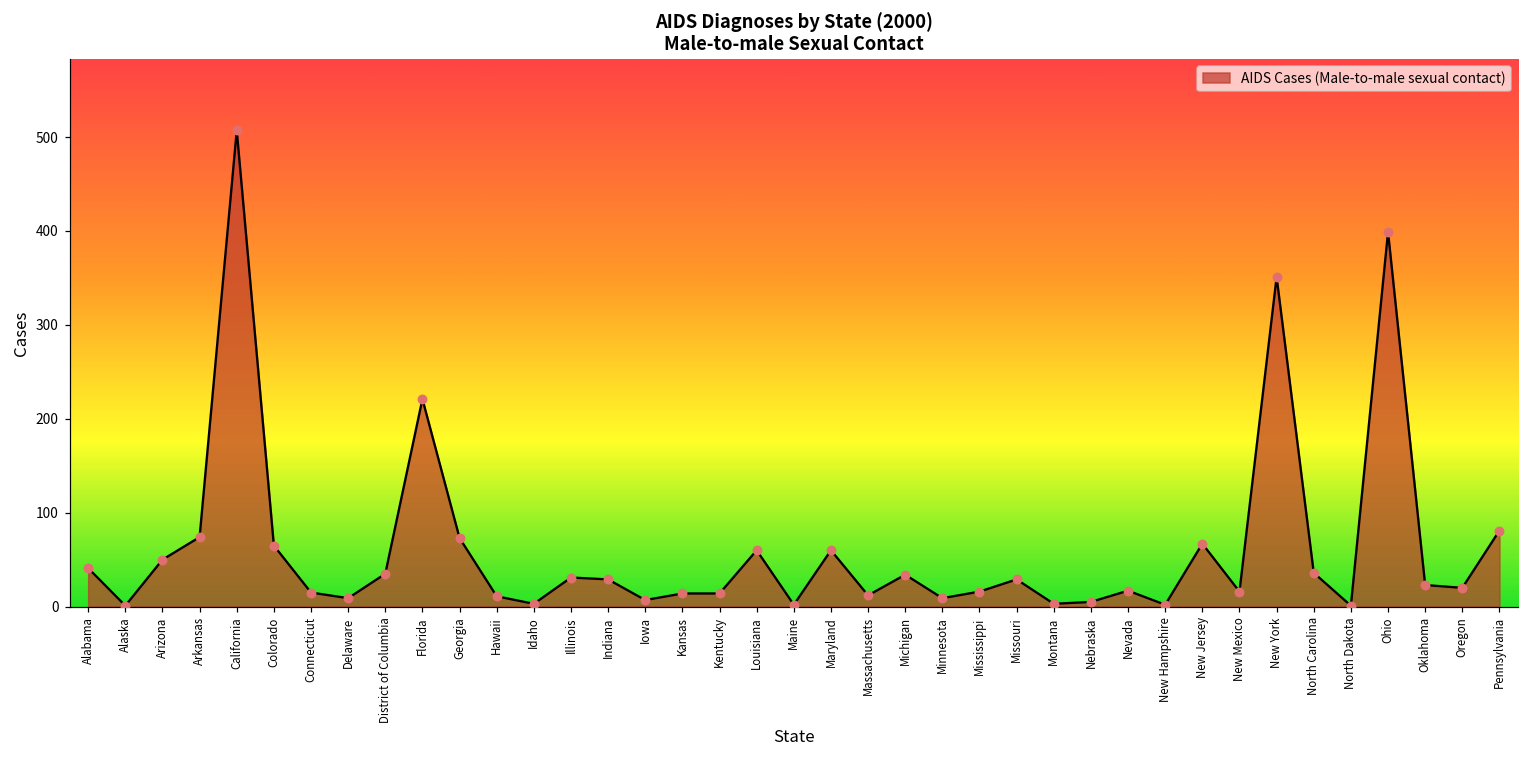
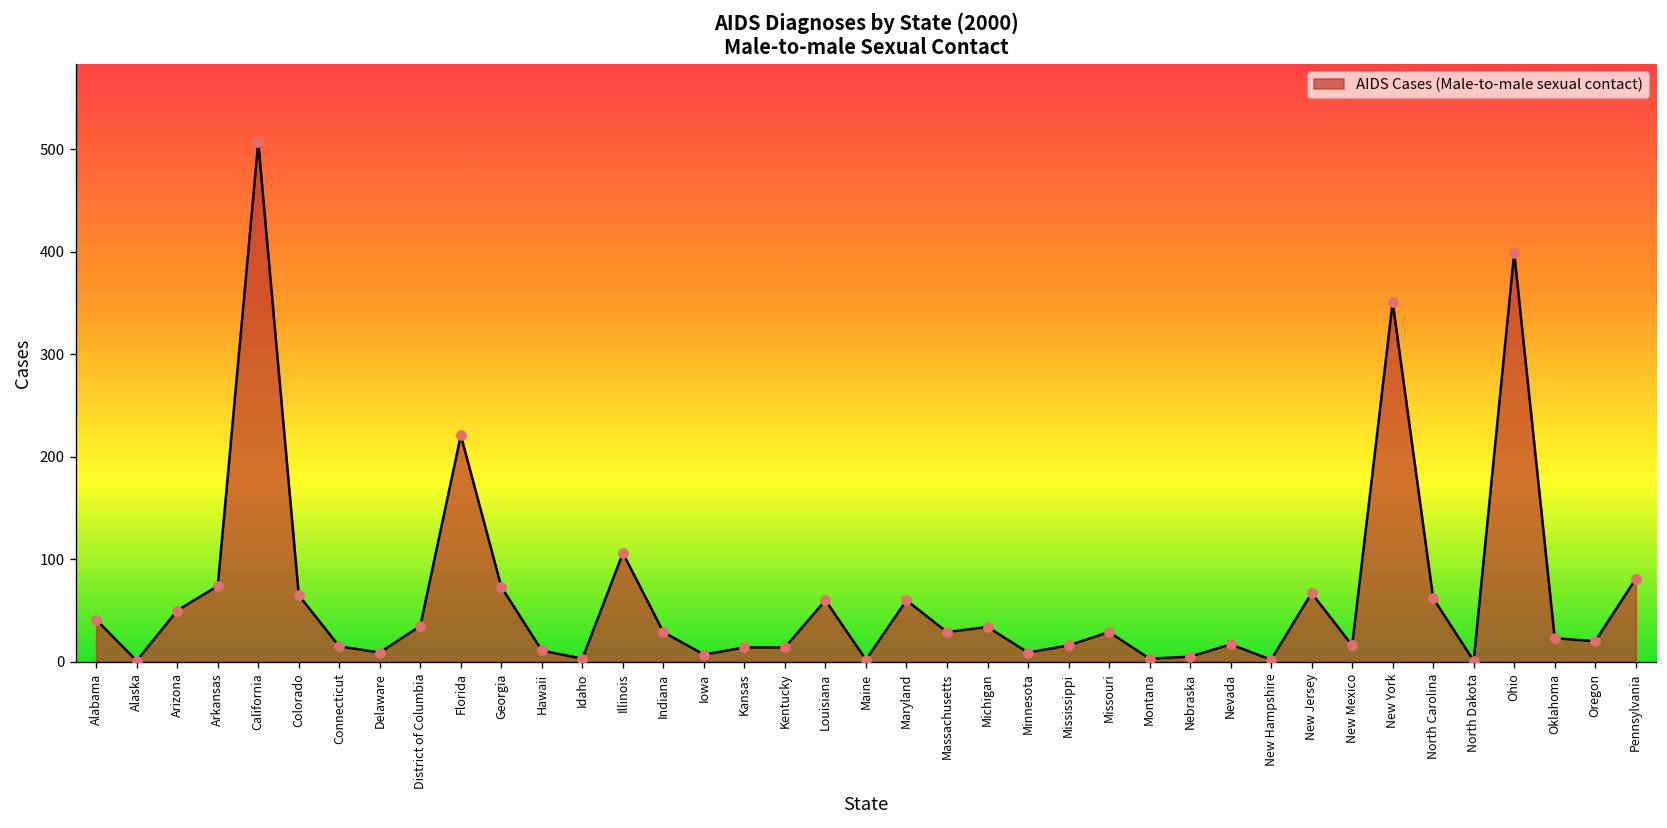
  {
    "Alabama": 40,
    "Alaska": 0,
    "Arizona": 50,
    "Arkansas": 70,
    "California": 510,
    "Colorado": 70,
    "Connecticut": 20,
    "Delaware": 10,
    "District of Columbia": 40,
    "Florida": 220,
    "Georgia": 70,
    "Hawaii": 10,
    "Idaho": 0,
-   "Illinois": 30,
+   "Illinois": 110,
    "Indiana": 30,
    "Iowa": 10,
    "Kansas": 10,
    "Kentucky": 10,
    "Louisiana": 60,
    "Maine": 0,
    "Maryland": 60,
-   "Massachusetts": 10,
+   "Massachusetts": 30,
    "Michigan": 30,
    "Minnesota": 10,
    "Mississippi": 20,
    "Missouri": 30,
    "Montana": 0,
    "Nebraska": 10,
    "Nevada": 20,
    "New Hampshire": 0,
    "New Jersey": 70,
    "New Mexico": 20,
    "New York": 350,
-   "North Carolina": 40,
+   "North Carolina": 60,
    "North Dakota": 0,
    "Ohio": 400,
    "Oklahoma": 20,
    "Oregon": 20,
    "Pennsylvania": 80
  }
